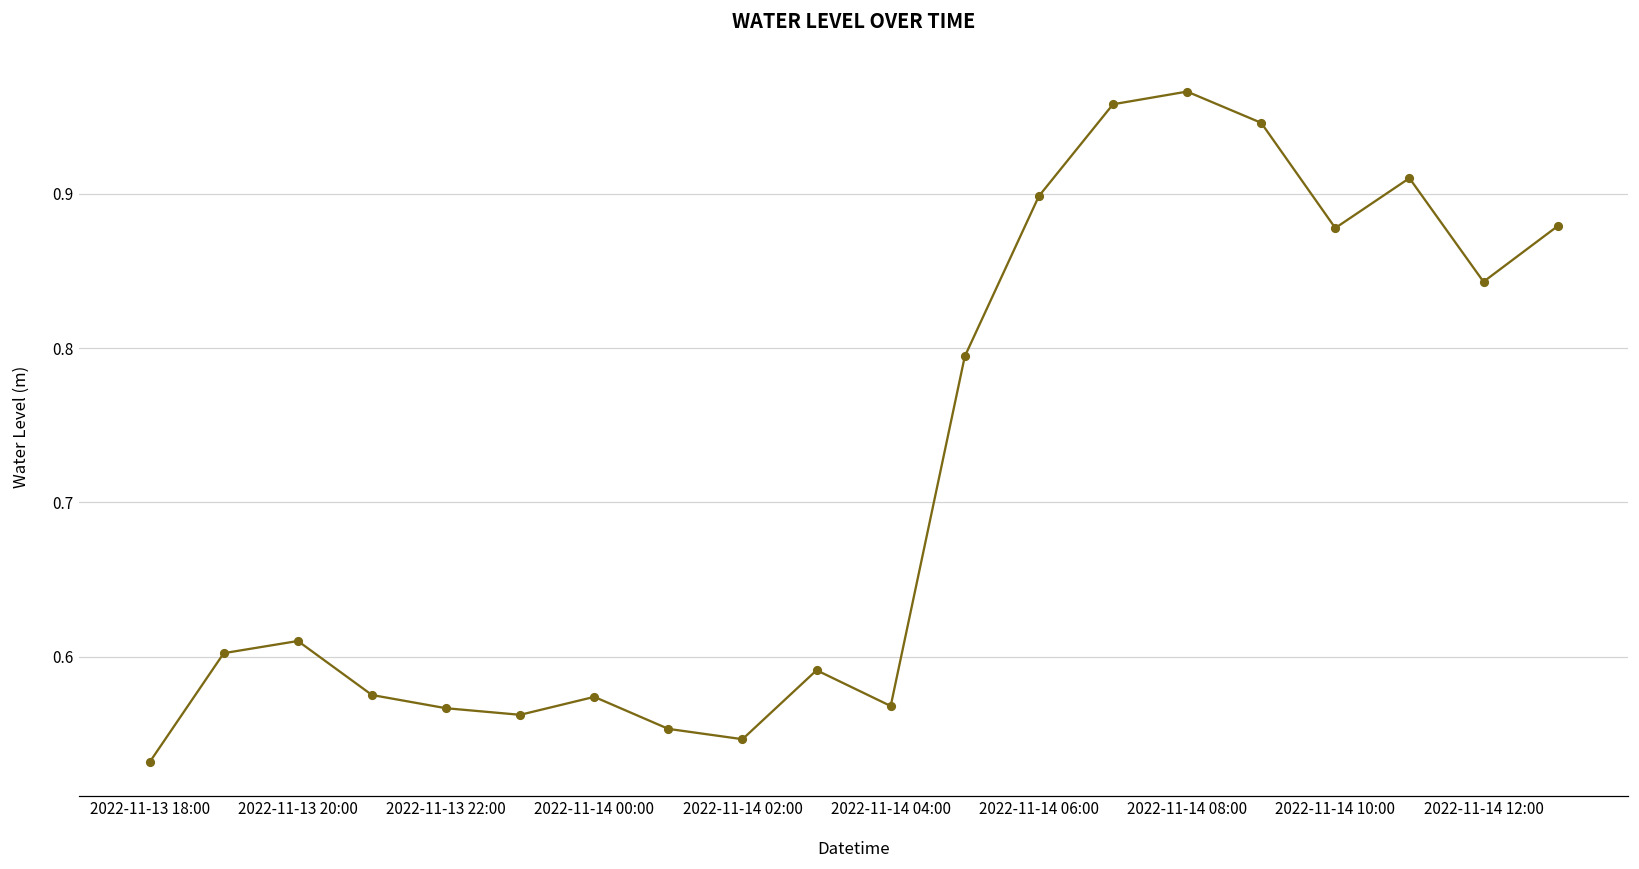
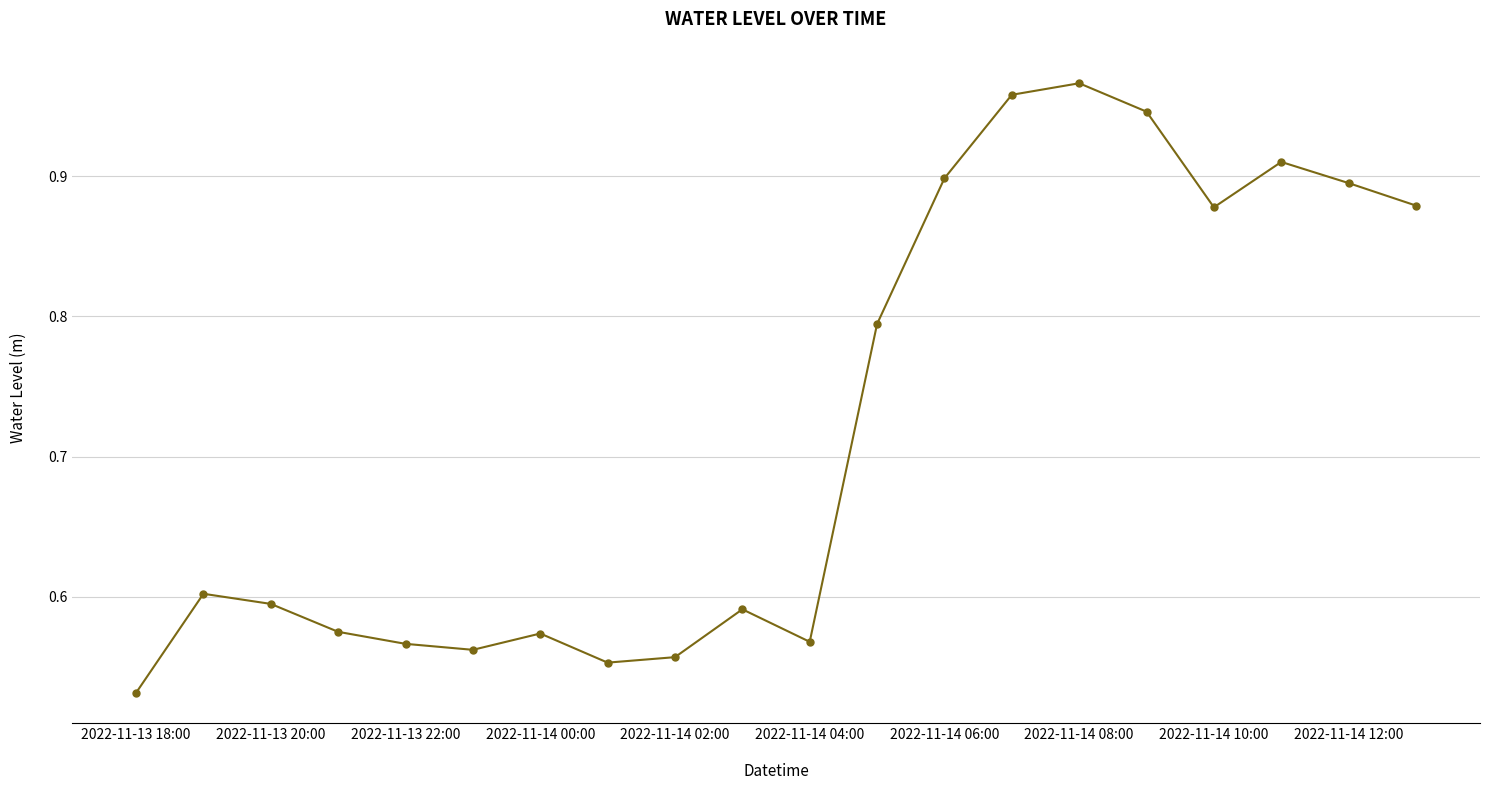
  {
    "2022-11-13 18:00": 0.532,
-   "2022-11-13 20:00": 0.610,
+   "2022-11-13 20:00": 0.595,
    "2022-11-13 22:00": 0.566,
    "2022-11-14 00:00": 0.574,
-   "2022-11-14 02:00": 0.546,
+   "2022-11-14 02:00": 0.557,
    "2022-11-14 04:00": 0.568,
    "2022-11-14 06:00": 0.899,
    "2022-11-14 08:00": 0.966,
    "2022-11-14 10:00": 0.878,
-   "2022-11-14 12:00": 0.843
+   "2022-11-14 12:00": 0.895
  }
